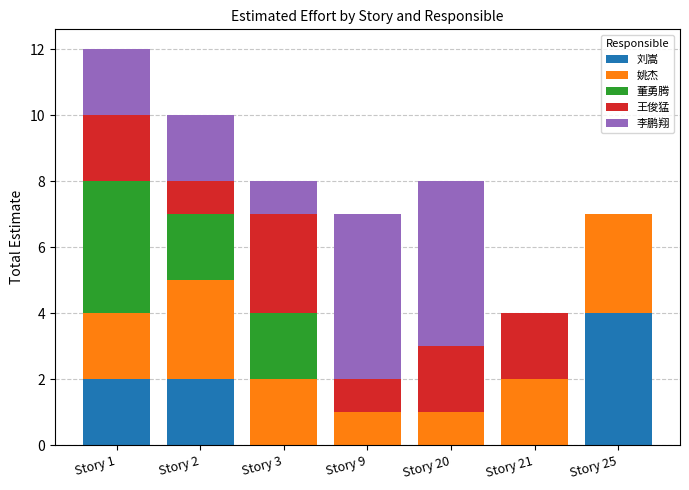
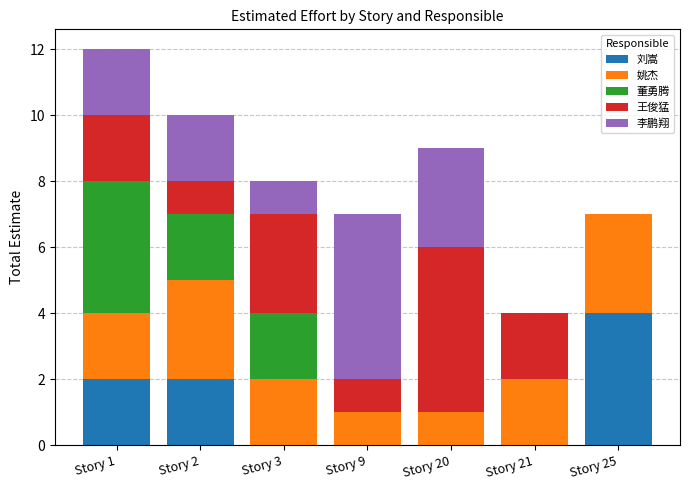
  {
    "刘嵩": {
      "Story 1": 2,
      "Story 2": 2,
      "Story 3": 0,
      "Story 9": 0,
      "Story 20": 0,
      "Story 21": 0,
      "Story 25": 4
    },
    "姚杰": {
      "Story 1": 2,
      "Story 2": 3,
      "Story 3": 2,
      "Story 9": 1,
      "Story 20": 1,
      "Story 21": 2,
      "Story 25": 3
    },
    "董勇腾": {
      "Story 1": 4,
      "Story 2": 2,
      "Story 3": 2,
      "Story 9": 0,
      "Story 20": 0,
      "Story 21": 0,
      "Story 25": 0
    },
    "王俊猛": {
      "Story 1": 2,
      "Story 2": 1,
      "Story 3": 3,
      "Story 9": 1,
-     "Story 20": 2,
+     "Story 20": 5,
      "Story 21": 2,
      "Story 25": 0
    },
    "李鹏翔": {
      "Story 1": 2,
      "Story 2": 2,
      "Story 3": 1,
      "Story 9": 5,
-     "Story 20": 5,
+     "Story 20": 3,
      "Story 21": 0,
      "Story 25": 0
    }
  }
